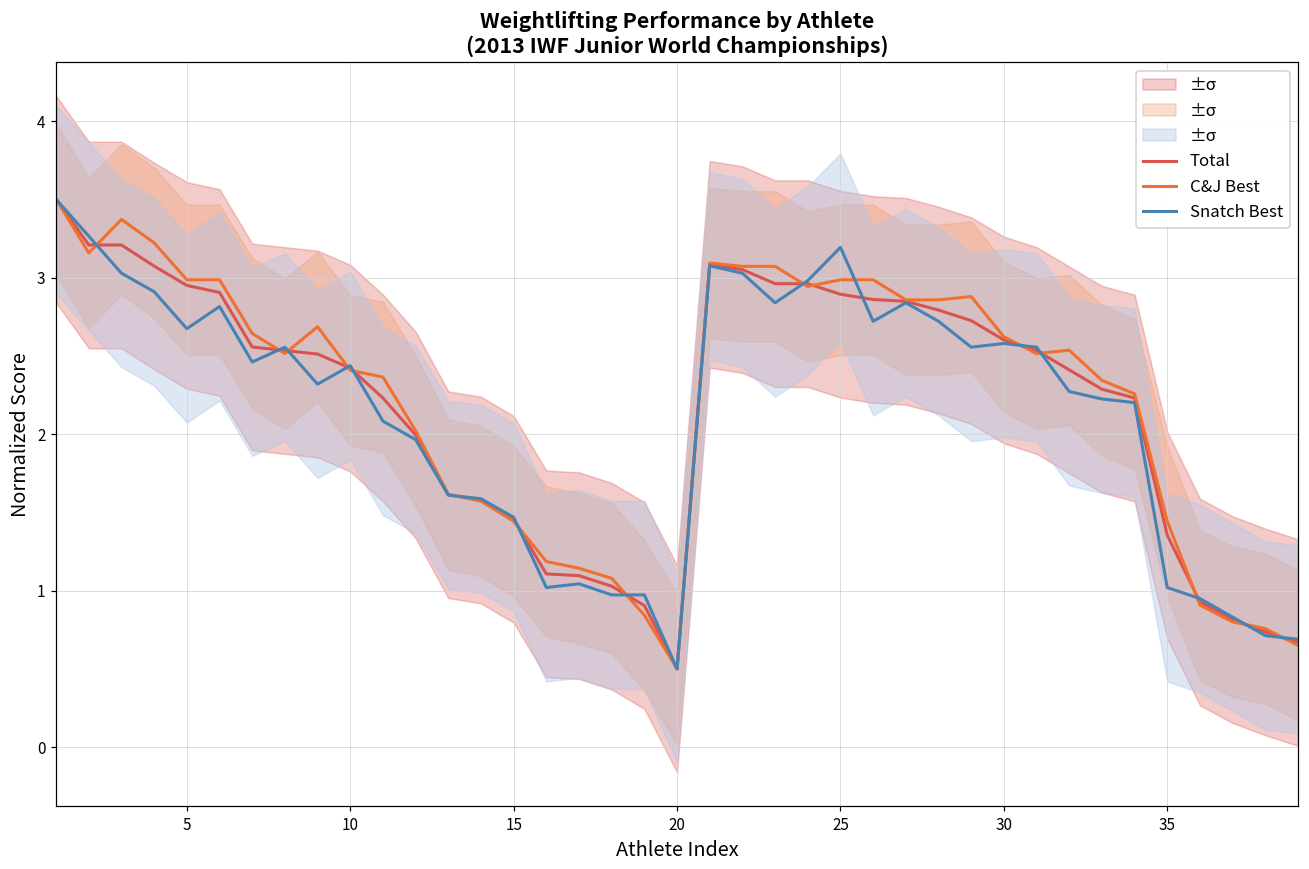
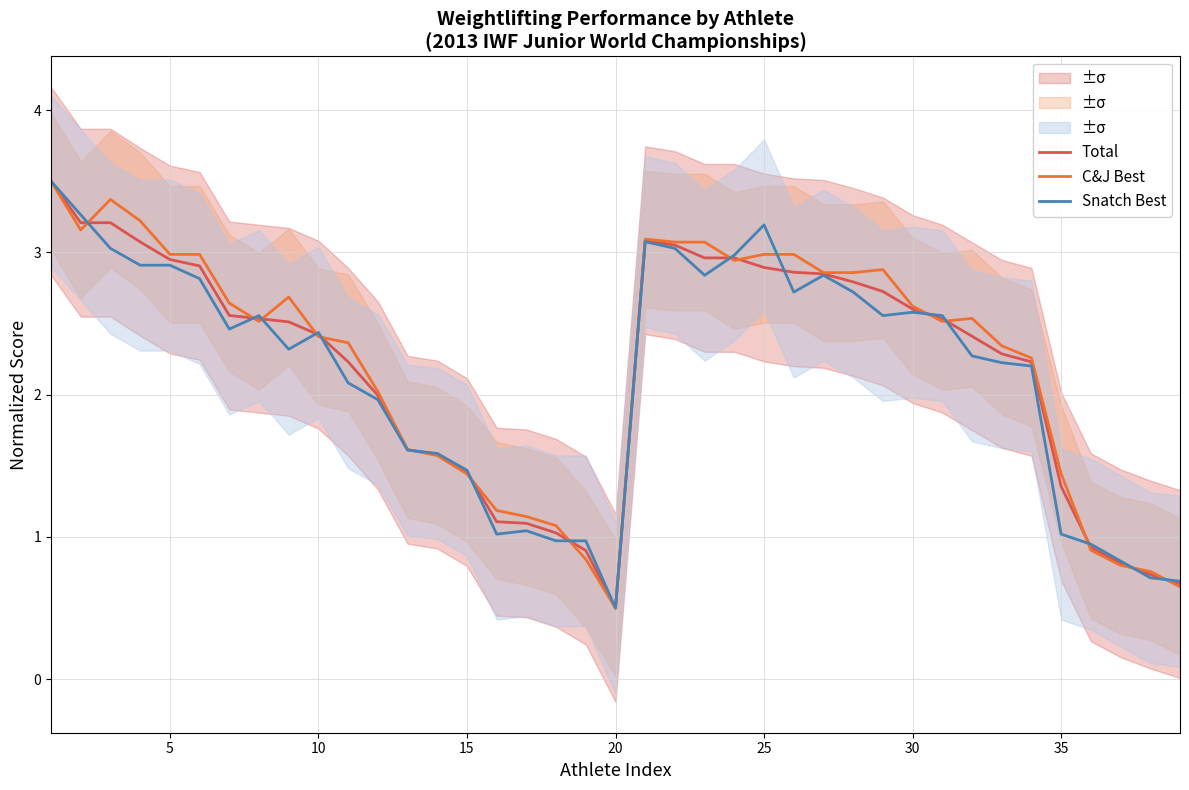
  {
    "Snatch Best": {
-     "5": 2.67,
+     "5": 2.91,
      "25": 3.19,
      "30": 2.58,
      "35": 1.02
    }
  }
